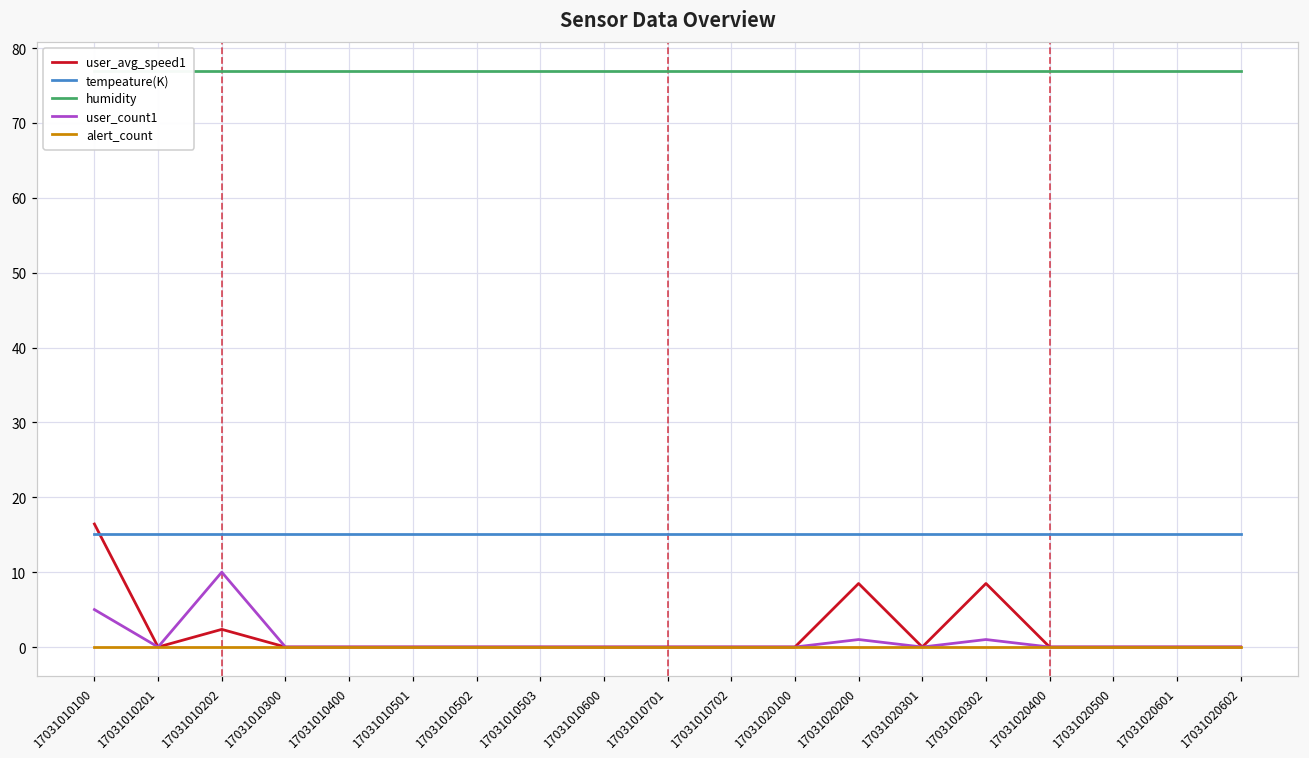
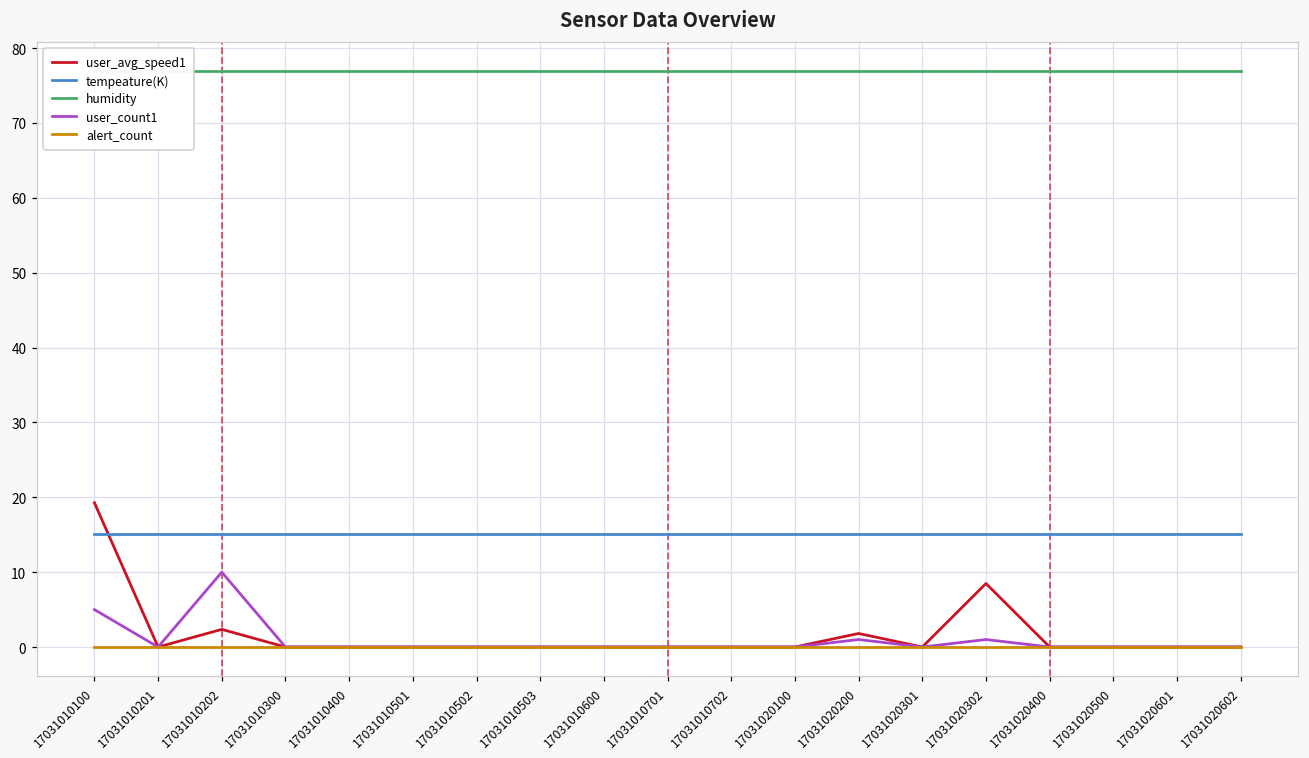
  {
    "user_avg_speed1": {
-     "17031010100": 16,
+     "17031010100": 19,
      "17031010202": 2,
-     "17031020200": 8,
+     "17031020200": 2,
      "17031020302": 8
    },
    "tempeature(K)": {
      "17031010100": 15,
      "17031010201": 15,
      "17031010202": 15,
      "17031010300": 15,
      "17031010400": 15,
      "17031010501": 15,
      "17031010502": 15,
      "17031010503": 15,
      "17031010600": 15,
      "17031010701": 15,
      "17031010702": 15,
      "17031020100": 15,
      "17031020200": 15,
      "17031020301": 15,
      "17031020302": 15,
      "17031020400": 15,
      "17031020500": 15,
      "17031020601": 15,
      "17031020602": 15
    },
    "humidity": {
      "17031010202": 77,
      "17031010300": 77,
      "17031010400": 77,
      "17031010501": 77,
      "17031010502": 77,
      "17031010503": 77,
      "17031010600": 77,
      "17031010701": 77,
      "17031010702": 77,
      "17031020100": 77,
      "17031020200": 77,
      "17031020301": 77,
      "17031020302": 77,
      "17031020400": 77,
      "17031020500": 77,
      "17031020601": 77,
      "17031020602": 77
    },
    "user_count1": {
      "17031010100": 5,
      "17031010202": 10,
      "17031020200": 1,
      "17031020302": 1
    },
    "alert_count": {
      "17031010100": 0,
      "17031010202": 0,
      "17031020200": 0,
      "17031020302": 0
    }
  }
